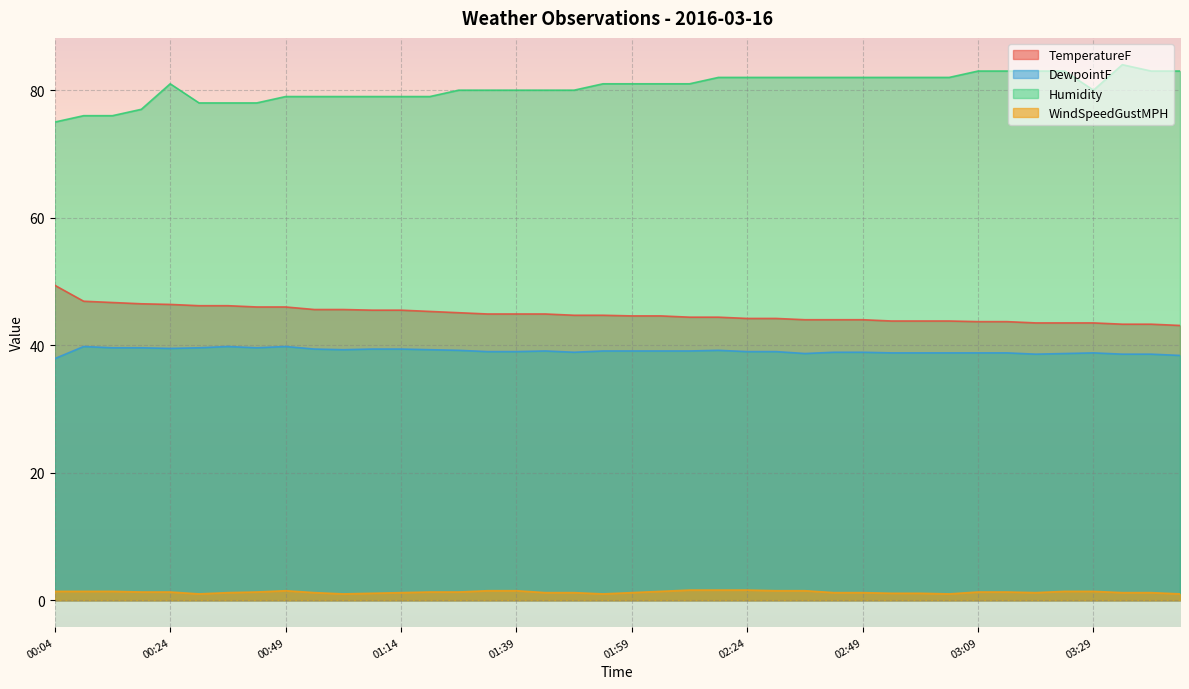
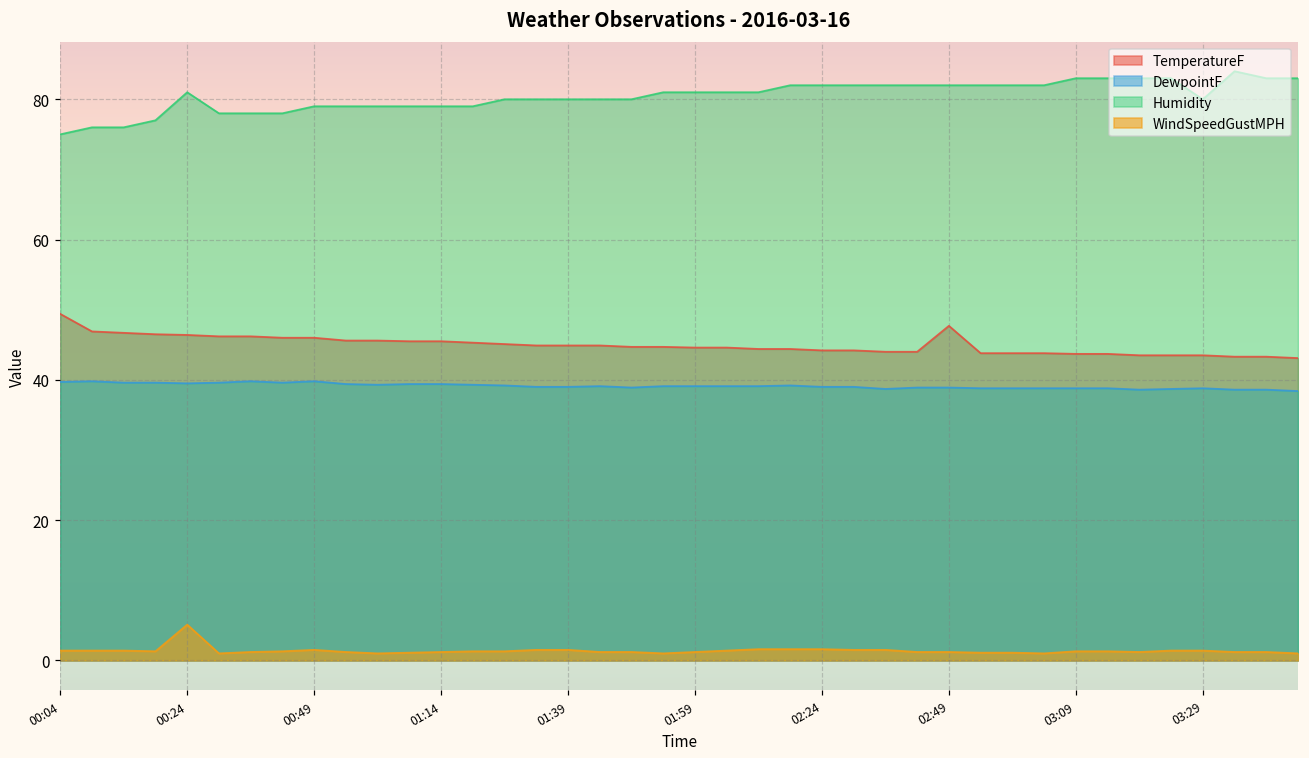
  {
    "TemperatureF": {
      "00:04": 49,
      "00:24": 46,
      "00:49": 46,
      "01:14": 46,
      "01:39": 45,
      "01:59": 45,
      "02:24": 44,
-     "02:49": 44,
+     "02:49": 48,
      "03:09": 44,
      "03:29": 44
    },
    "DewpointF": {
-     "00:04": 38,
+     "00:04": 40,
      "00:24": 40,
      "00:49": 40,
      "01:14": 39,
      "01:39": 39,
      "01:59": 39,
      "02:24": 39,
      "02:49": 39,
      "03:09": 39,
      "03:29": 39
    },
    "Humidity": {
      "00:04": 75,
      "00:24": 81,
      "00:49": 79,
      "01:14": 79,
      "01:39": 80,
      "01:59": 81,
      "02:24": 82,
      "02:49": 82,
      "03:09": 83
    },
    "WindSpeedGustMPH": {
      "00:04": 1,
-     "00:24": 1,
+     "00:24": 5,
      "00:49": 2,
      "01:14": 1,
      "01:39": 2,
      "01:59": 1,
      "02:24": 2,
      "02:49": 1,
      "03:09": 1,
      "03:29": 1
    }
  }
